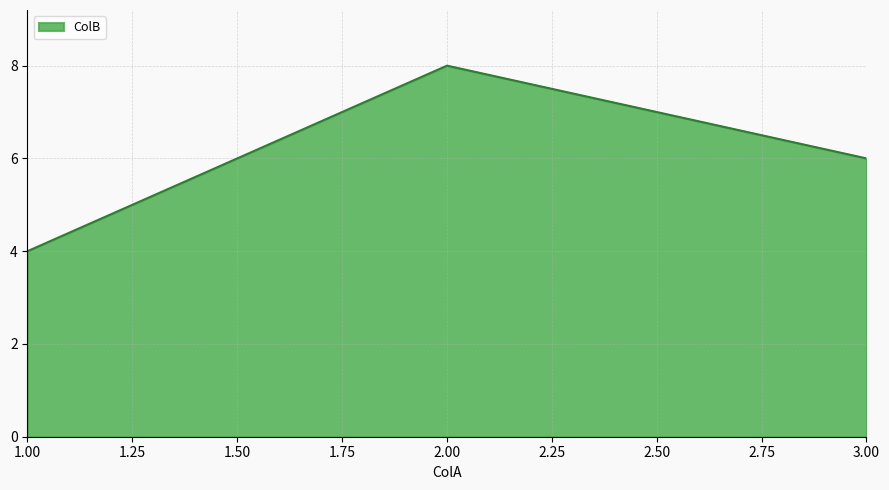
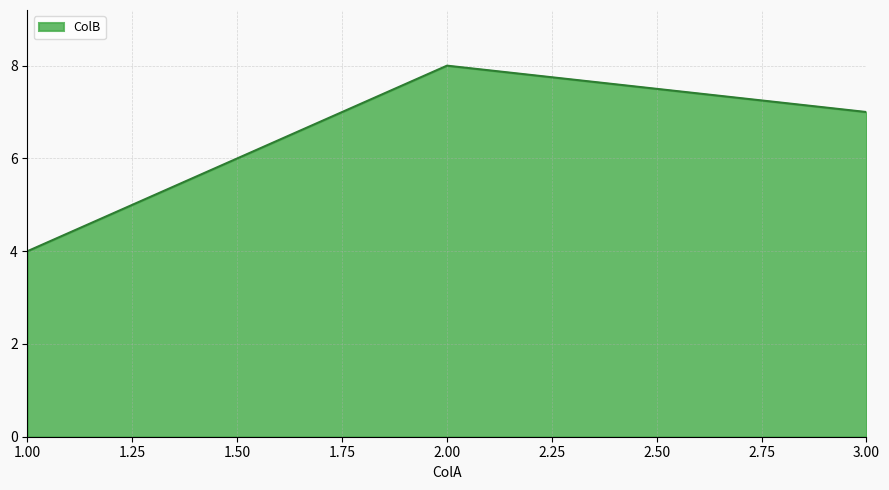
  {
    "1.00": 4,
    "2.00": 8,
-   "3.00": 6
+   "3.00": 7
  }
